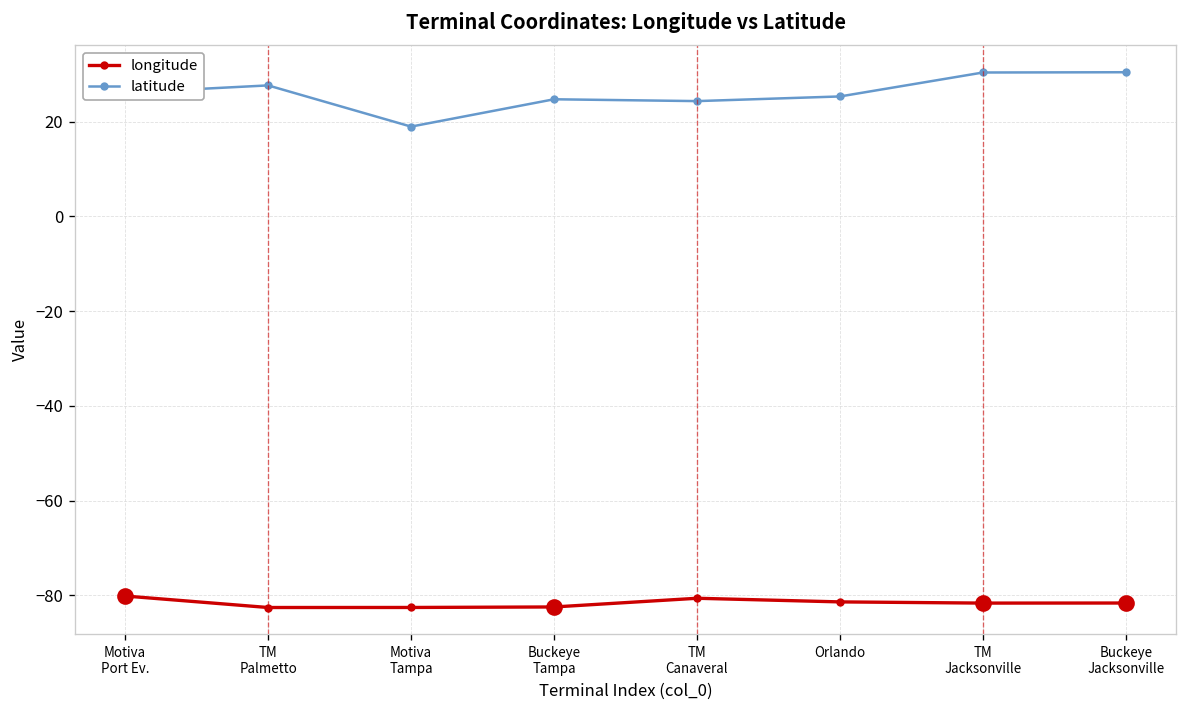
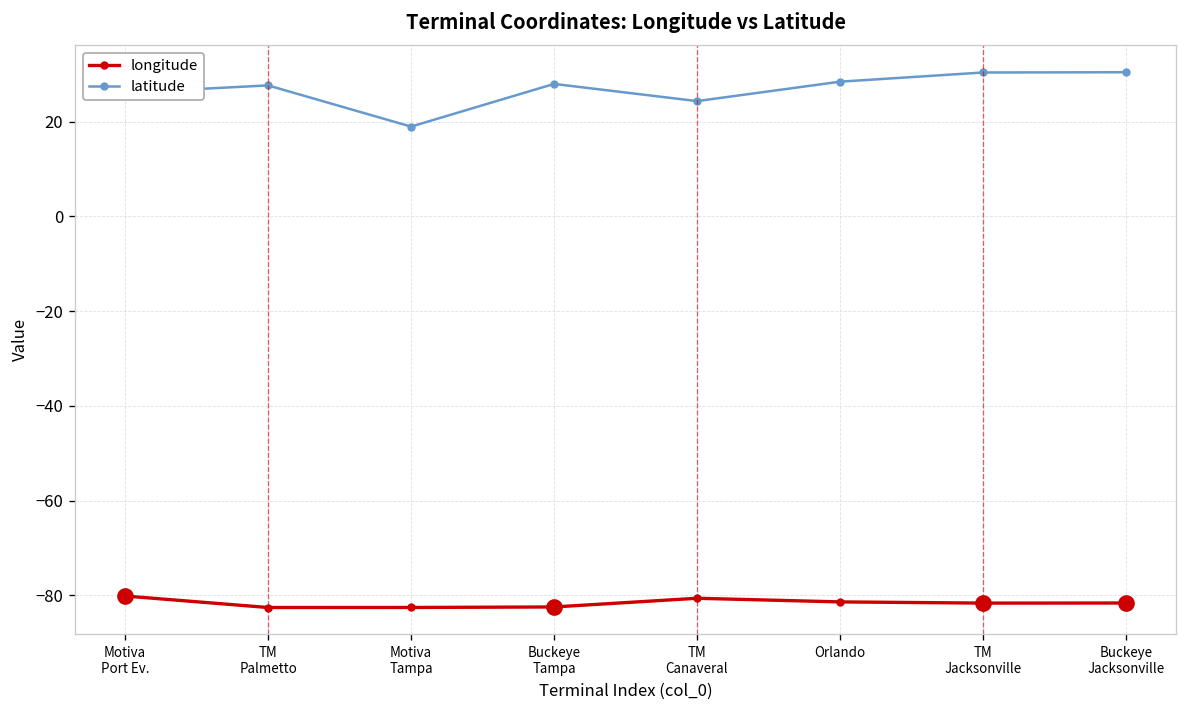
  {
    "latitude": {
      "TM Palmetto": 28,
      "Motiva Tampa": 19,
-     "Buckeye Tampa": 25,
+     "Buckeye Tampa": 28,
      "TM Canaveral": 24,
-     "Orlando": 25,
+     "Orlando": 28,
      "TM Jacksonville": 30,
      "Buckeye Jacksonville": 30
    }
  }
